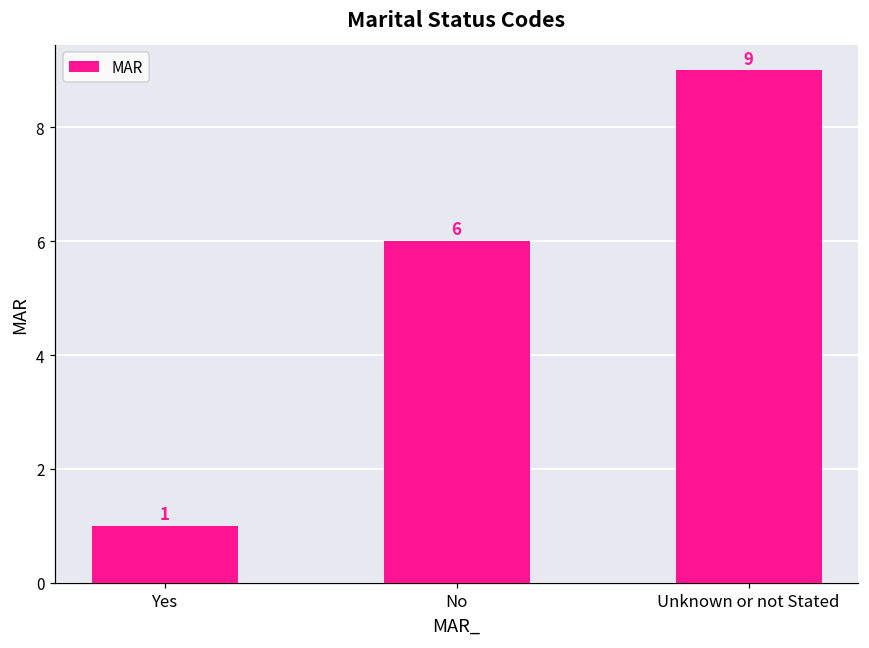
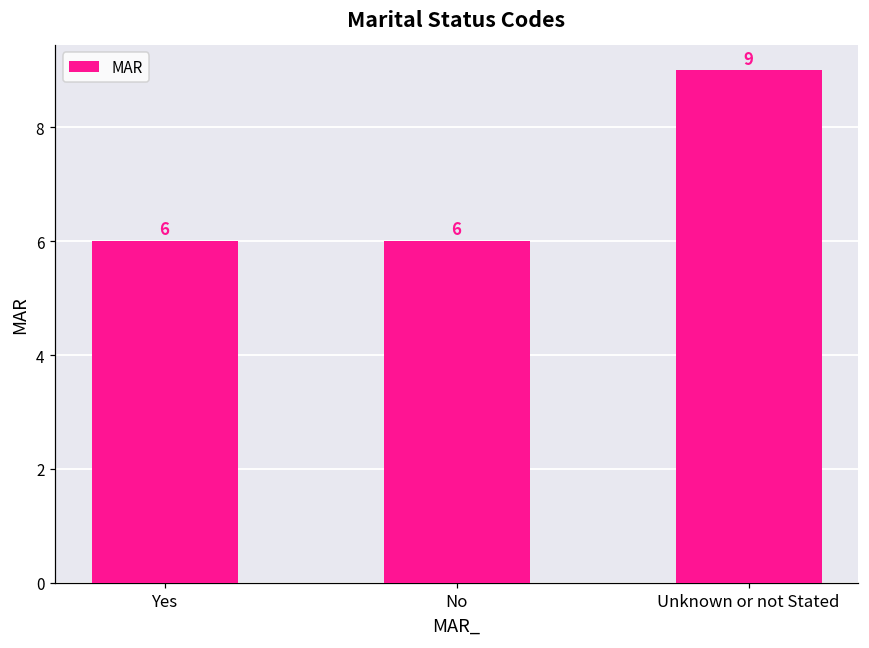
  {
-   "Yes": 1,
+   "Yes": 6,
    "No": 6,
    "Unknown or not Stated": 9
  }
